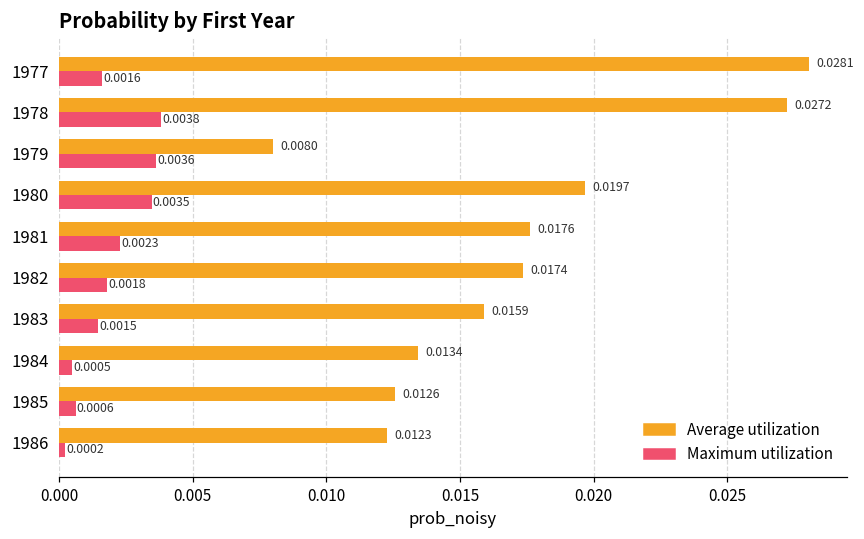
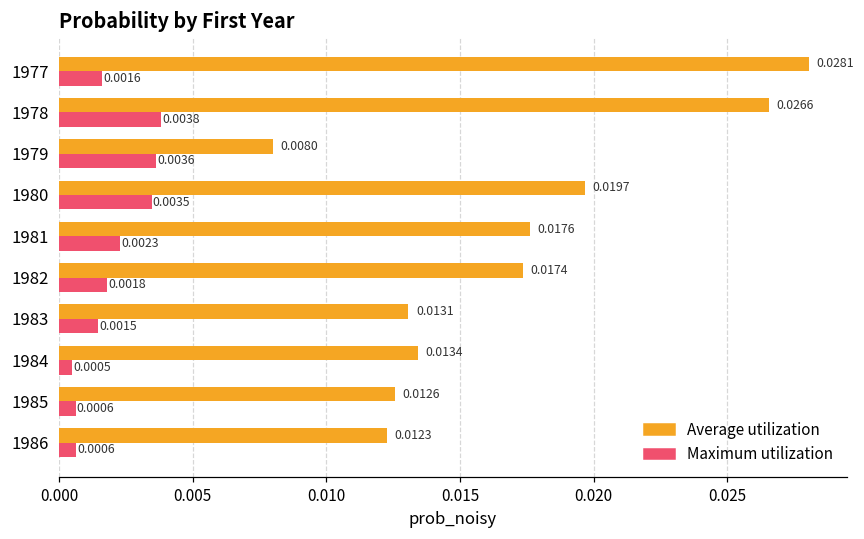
  {
    "Average utilization": {
      "1977": 0.0281,
-     "1978": 0.0272,
+     "1978": 0.0266,
      "1979": 0.0080,
      "1980": 0.0197,
      "1981": 0.0176,
      "1982": 0.0174,
-     "1983": 0.0159,
+     "1983": 0.0131,
      "1984": 0.0134,
      "1985": 0.0126,
      "1986": 0.0123
    },
    "Maximum utilization": {
      "1977": 0.0016,
      "1978": 0.0038,
      "1979": 0.0036,
      "1980": 0.0035,
      "1981": 0.0023,
      "1982": 0.0018,
      "1983": 0.0015,
      "1984": 0.0005,
      "1985": 0.0006,
-     "1986": 0.0002
+     "1986": 0.0006
    }
  }
